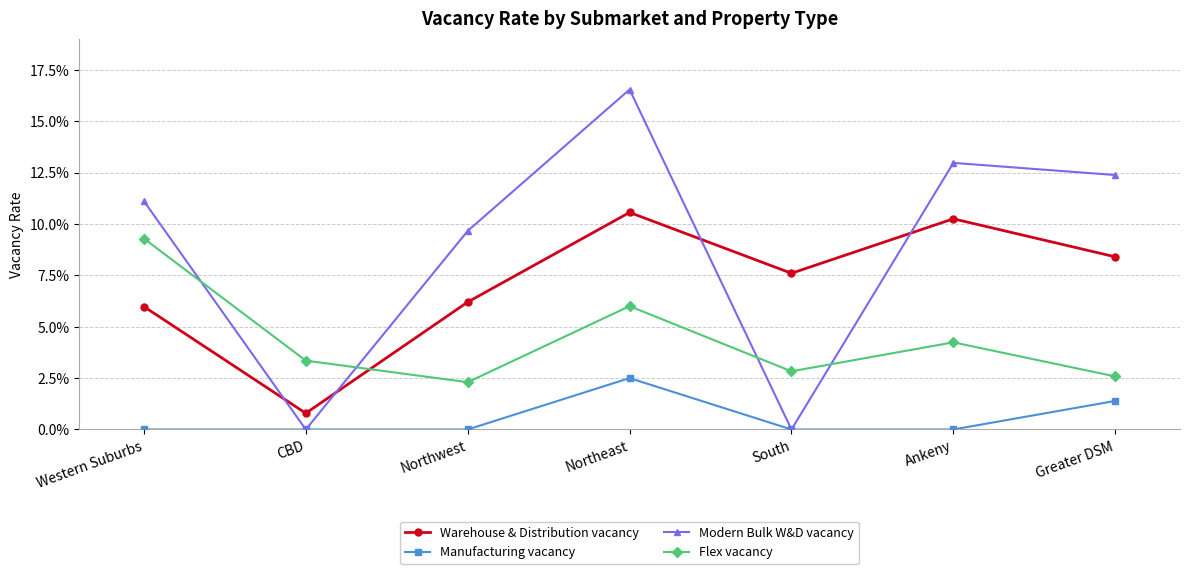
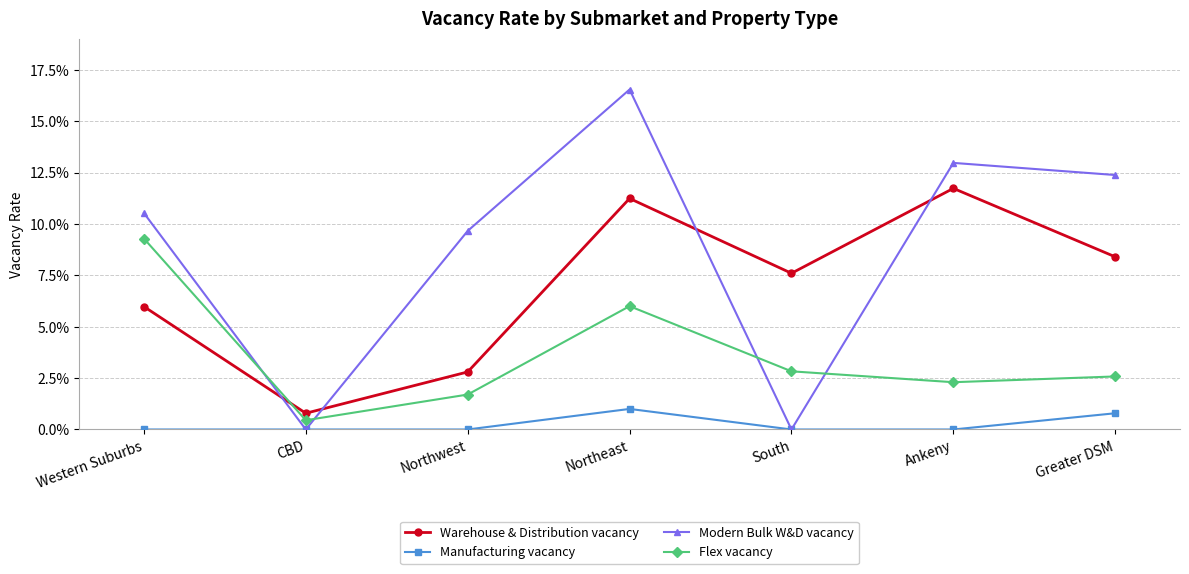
  {
    "Warehouse & Distribution vacancy": {
      "Western Suburbs": "6.0%",
      "CBD": "0.8%",
-     "Northwest": "6.2%",
-     "Northeast": "10.6%",
+     "Northwest": "2.8%",
+     "Northeast": "11.2%",
      "South": "7.6%",
-     "Ankeny": "10.3%",
+     "Ankeny": "11.7%",
      "Greater DSM": "8.4%"
    },
    "Manufacturing vacancy": {
      "Western Suburbs": "0.0%",
      "Northwest": "0.0%",
-     "Northeast": "2.5%",
+     "Northeast": "1.0%",
      "Ankeny": "0.0%",
-     "Greater DSM": "1.4%"
+     "Greater DSM": "0.8%"
    },
    "Modern Bulk W&D vacancy": {
-     "Western Suburbs": "11.1%",
+     "Western Suburbs": "10.5%",
      "Northwest": "9.7%",
      "Northeast": "16.5%",
      "Ankeny": "13.0%",
      "Greater DSM": "12.4%"
    },
    "Flex vacancy": {
      "Western Suburbs": "9.3%",
-     "CBD": "3.4%",
-     "Northwest": "2.3%",
+     "CBD": "0.4%",
+     "Northwest": "1.7%",
      "Northeast": "6.0%",
      "South": "2.8%",
-     "Ankeny": "4.2%",
+     "Ankeny": "2.3%",
      "Greater DSM": "2.6%"
    }
  }
